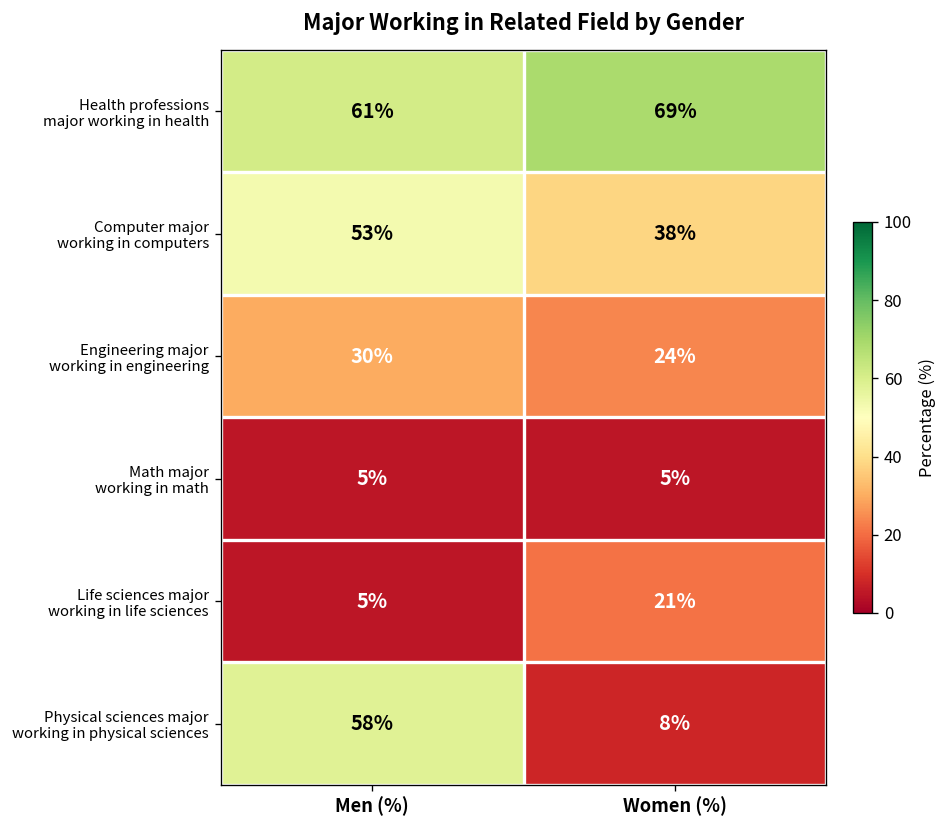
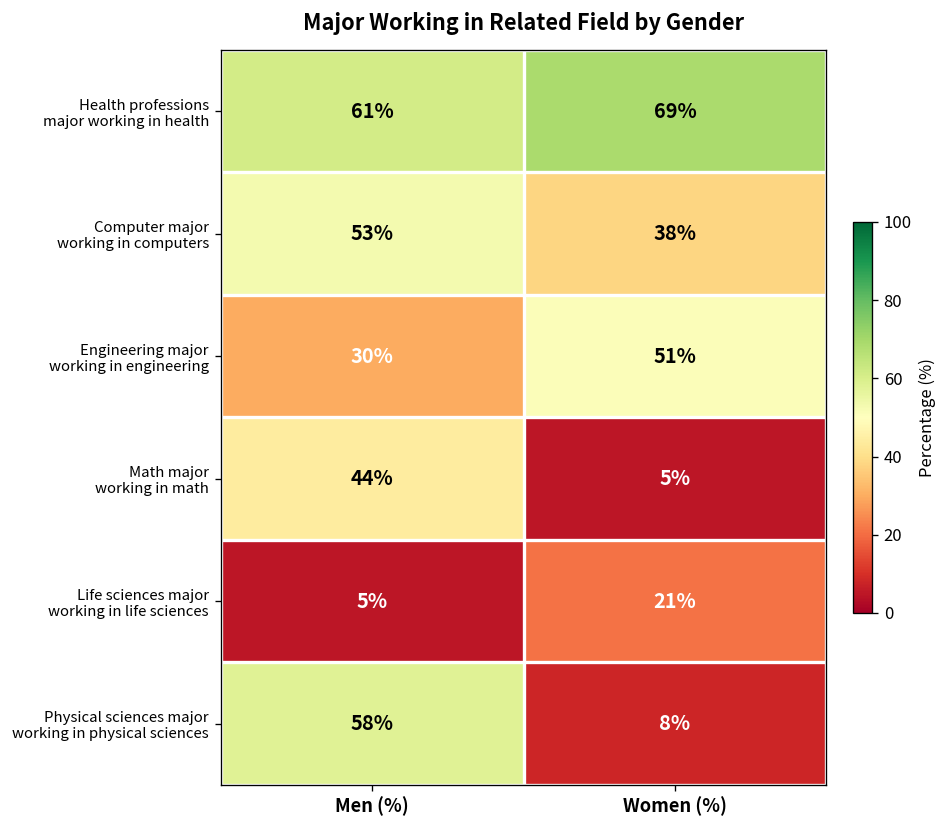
  {
    "Health professions major working in health": {
      "Men (%)": "61%",
      "Women (%)": "69%"
    },
    "Computer major working in computers": {
      "Men (%)": "53%",
      "Women (%)": "38%"
    },
    "Engineering major working in engineering": {
      "Men (%)": "30%",
-     "Women (%)": "24%"
+     "Women (%)": "51%"
    },
    "Math major working in math": {
-     "Men (%)": "5%",
+     "Men (%)": "44%",
      "Women (%)": "5%"
    },
    "Life sciences major working in life sciences": {
      "Men (%)": "5%",
      "Women (%)": "21%"
    },
    "Physical sciences major working in physical sciences": {
      "Men (%)": "58%",
      "Women (%)": "8%"
    }
  }
